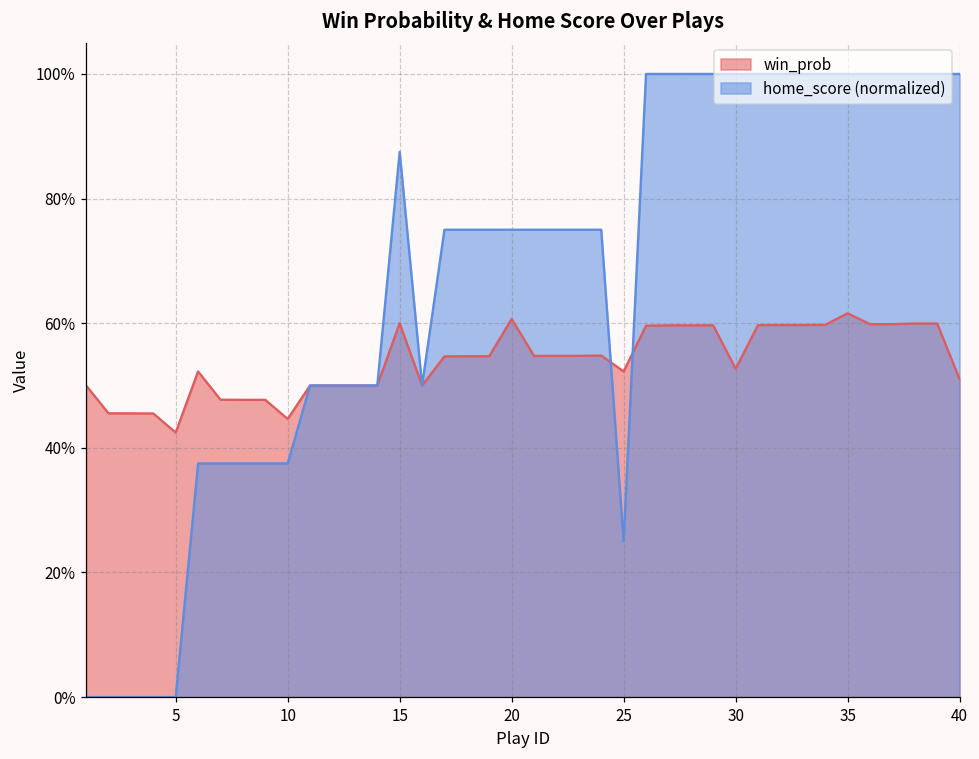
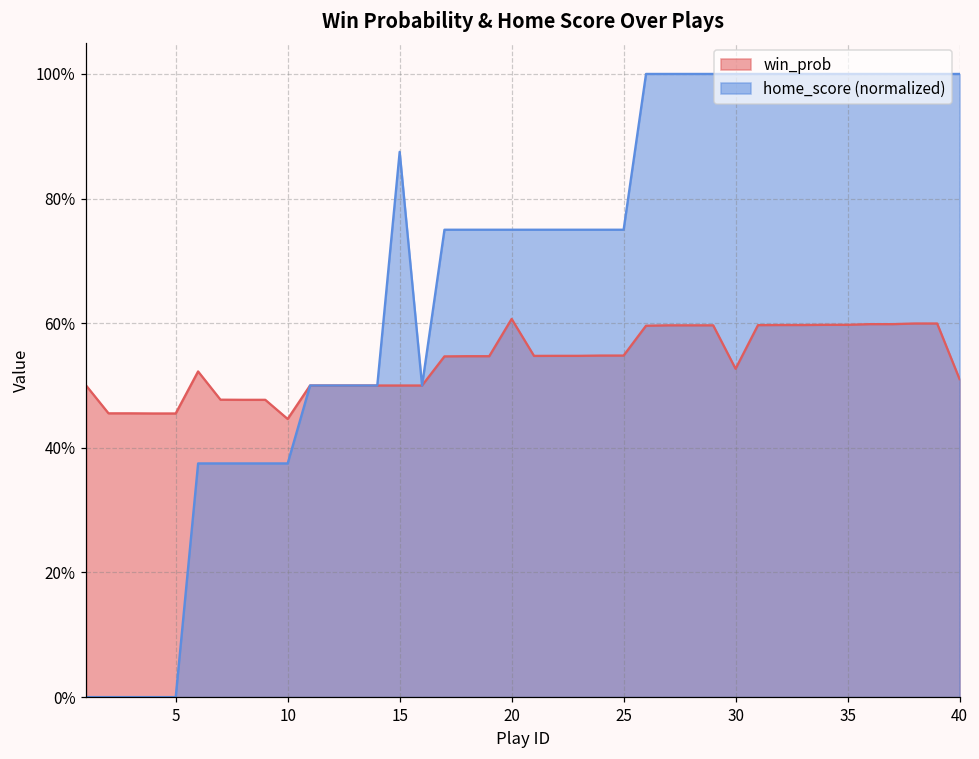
  {
    "win_prob": {
-     "5": "42%",
+     "5": "46%",
      "10": "45%",
-     "15": "60%",
+     "15": "50%",
      "20": "61%",
-     "25": "52%",
+     "25": "55%",
      "30": "53%",
-     "35": "62%",
+     "35": "60%",
      "40": "51%"
    },
    "home_score (normalized)": {
      "5": "0%",
      "10": "38%",
      "15": "88%",
      "20": "75%",
-     "25": "25%",
+     "25": "75%",
      "40": "100%"
    }
  }
